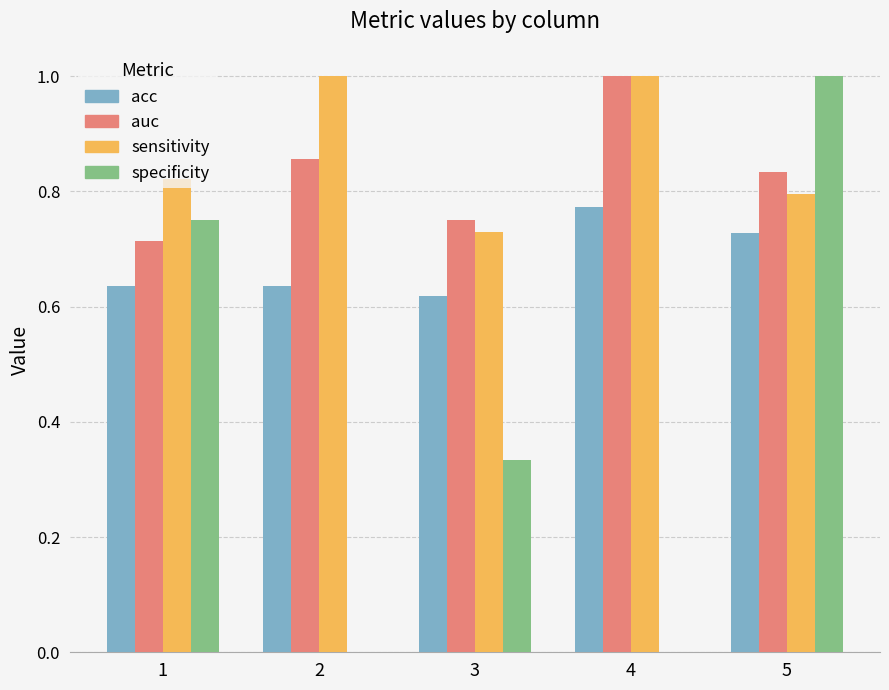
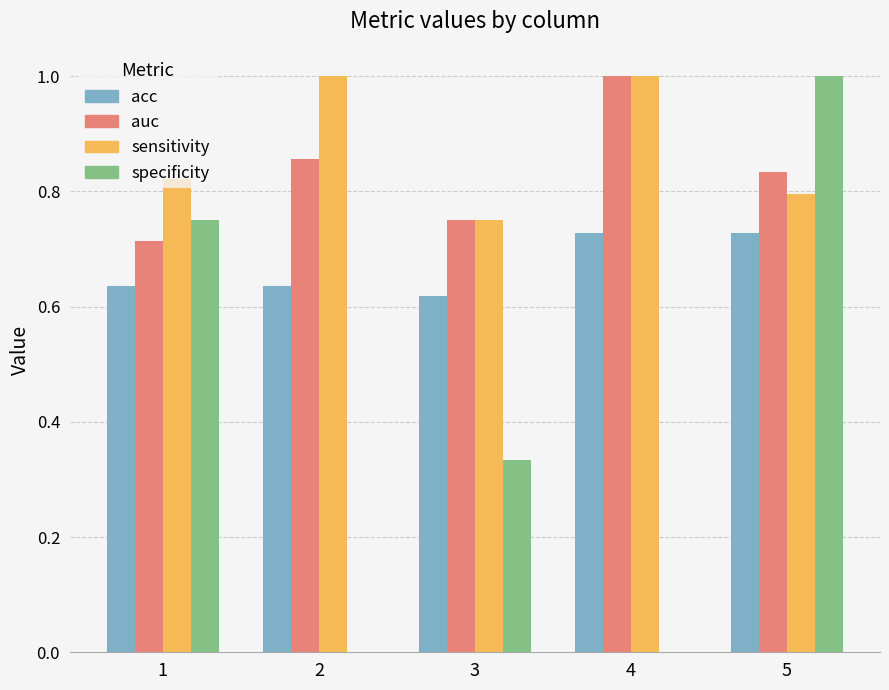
  {
    "acc": {
      "1": 0.64,
      "2": 0.64,
      "3": 0.62,
-     "4": 0.77,
+     "4": 0.73,
      "5": 0.73
    },
    "auc": {
      "1": 0.71,
      "2": 0.86,
      "3": 0.75,
      "4": 1.00,
      "5": 0.83
    },
    "sensitivity": {
      "2": 1.00,
-     "3": 0.73,
+     "3": 0.75,
      "4": 1.00,
      "5": 0.80
    },
    "specificity": {
      "1": 0.75,
      "2": 0.00,
      "3": 0.33,
      "4": 0.00,
      "5": 1.00
    }
  }
